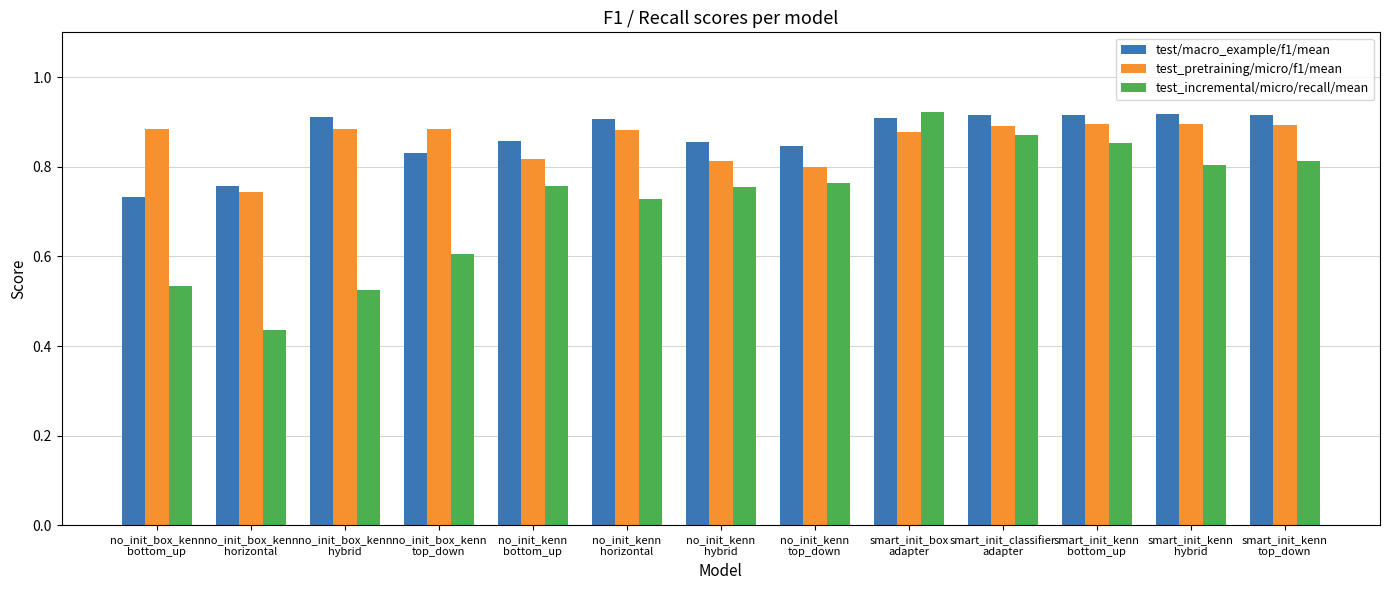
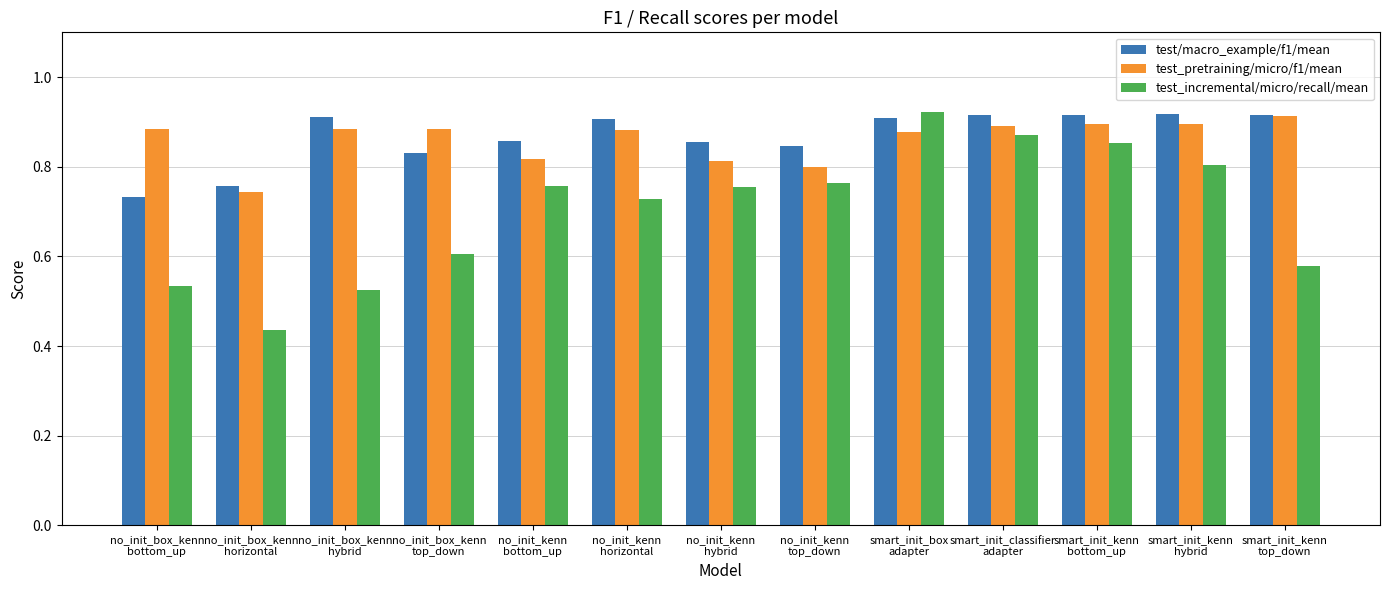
  {
    "test/macro_example/f1/mean": {
      "no_init_box_kenn bottom_up": 0.73,
      "no_init_box_kenn horizontal": 0.76,
      "no_init_box_kenn hybrid": 0.91,
      "no_init_box_kenn top_down": 0.83,
      "no_init_kenn bottom_up": 0.86,
      "no_init_kenn horizontal": 0.91,
      "no_init_kenn hybrid": 0.85,
      "no_init_kenn top_down": 0.85,
      "smart_init_box adapter": 0.91,
      "smart_init_classifier adapter": 0.92,
      "smart_init_kenn bottom_up": 0.92,
      "smart_init_kenn hybrid": 0.92,
      "smart_init_kenn top_down": 0.92
    },
    "test_pretraining/micro/f1/mean": {
      "no_init_box_kenn bottom_up": 0.88,
      "no_init_box_kenn horizontal": 0.74,
      "no_init_box_kenn hybrid": 0.88,
      "no_init_box_kenn top_down": 0.88,
      "no_init_kenn bottom_up": 0.82,
      "no_init_kenn horizontal": 0.88,
      "no_init_kenn hybrid": 0.81,
      "no_init_kenn top_down": 0.80,
      "smart_init_box adapter": 0.88,
      "smart_init_classifier adapter": 0.89,
      "smart_init_kenn bottom_up": 0.89,
      "smart_init_kenn hybrid": 0.90,
-     "smart_init_kenn top_down": 0.89
+     "smart_init_kenn top_down": 0.91
    },
    "test_incremental/micro/recall/mean": {
      "no_init_box_kenn bottom_up": 0.53,
      "no_init_box_kenn horizontal": 0.44,
      "no_init_box_kenn hybrid": 0.52,
      "no_init_box_kenn top_down": 0.60,
      "no_init_kenn bottom_up": 0.76,
      "no_init_kenn horizontal": 0.73,
      "no_init_kenn hybrid": 0.75,
      "no_init_kenn top_down": 0.76,
      "smart_init_box adapter": 0.92,
      "smart_init_classifier adapter": 0.87,
      "smart_init_kenn bottom_up": 0.85,
      "smart_init_kenn hybrid": 0.80,
-     "smart_init_kenn top_down": 0.81
+     "smart_init_kenn top_down": 0.58
    }
  }
